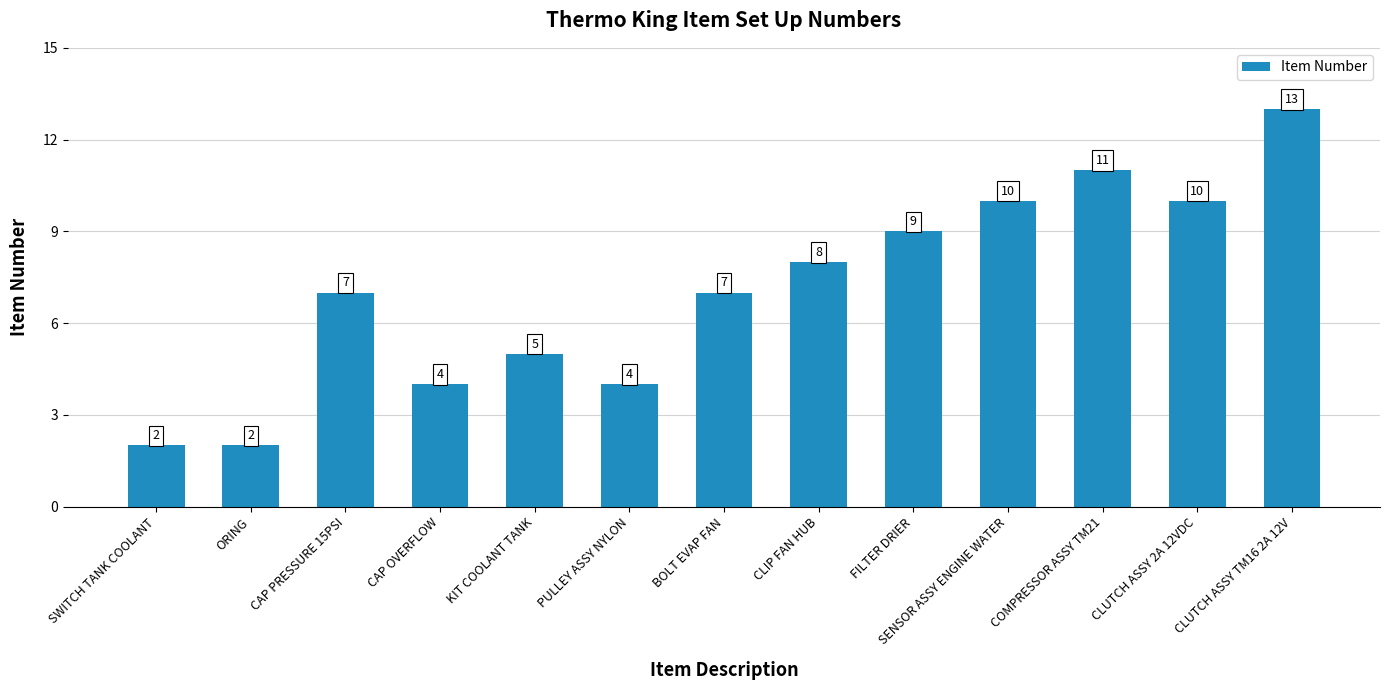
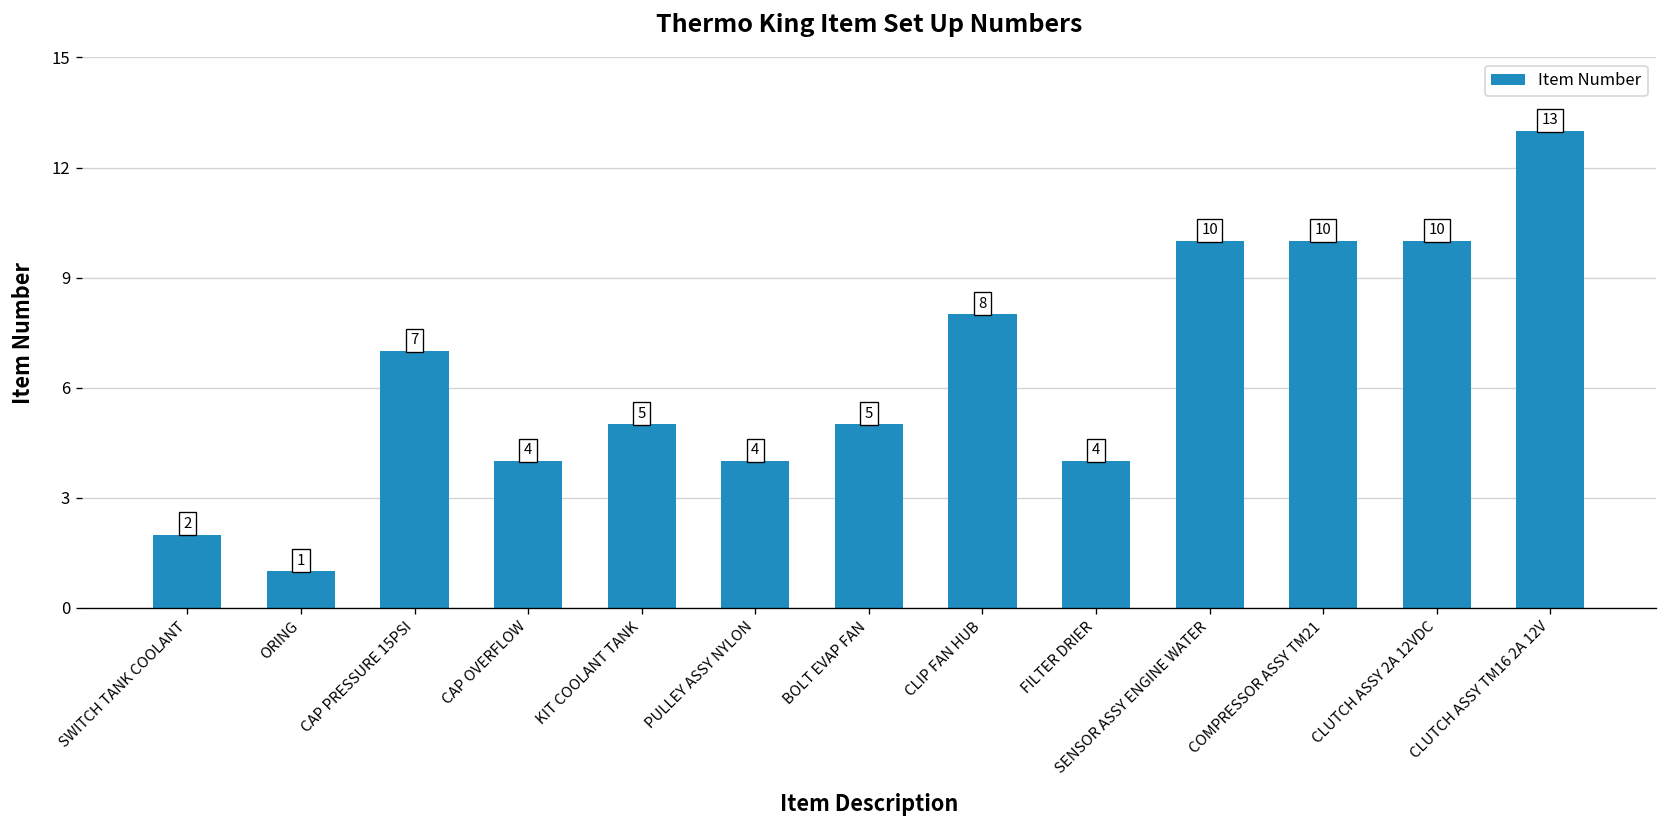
  {
-   "ORING": 2,
-   "BOLT EVAP FAN": 7,
-   "FILTER DRIER": 9,
-   "COMPRESSOR ASSY TM21": 11
+   "ORING": 1,
+   "BOLT EVAP FAN": 5,
+   "FILTER DRIER": 4,
+   "COMPRESSOR ASSY TM21": 10
  }
